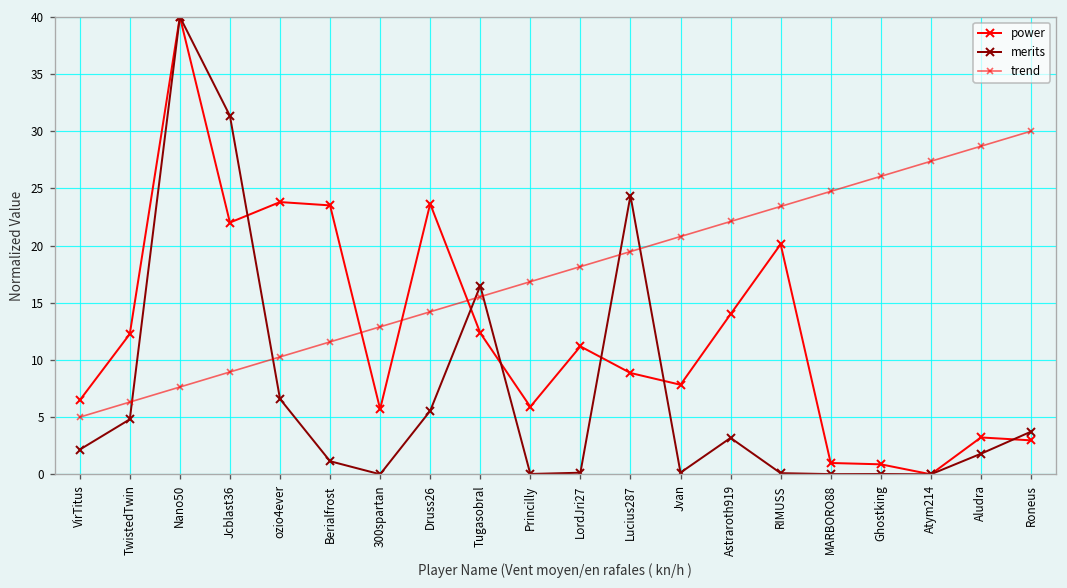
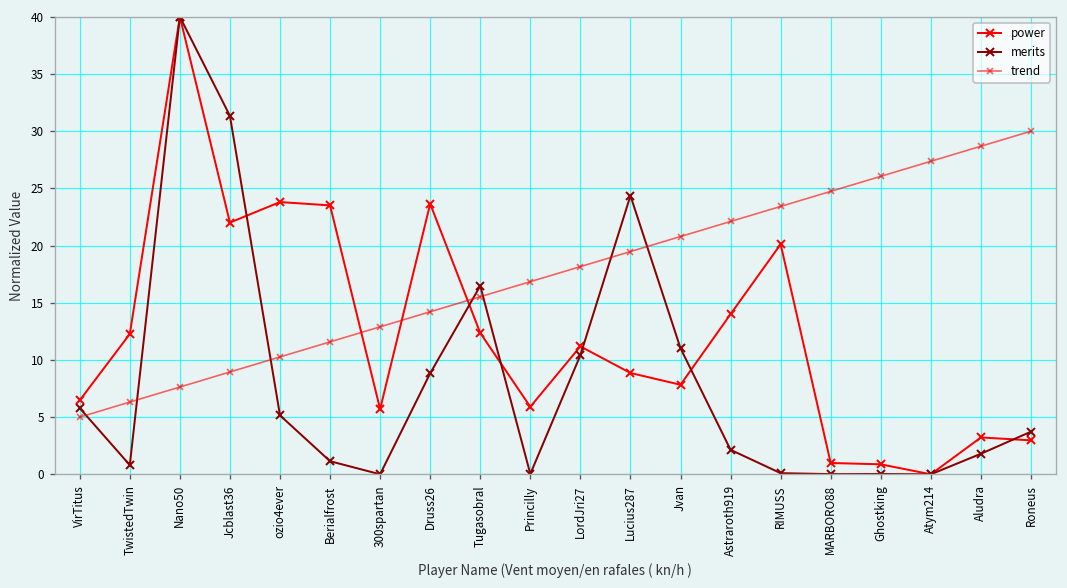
  {
    "merits": {
-     "VirTitus": 2,
-     "TwistedTwin": 5,
+     "VirTitus": 6,
+     "TwistedTwin": 1,
      "Jcblast36": 31,
-     "ozio4ever": 7,
+     "ozio4ever": 5,
      "Berialfrost": 1,
      "300spartan": 0,
-     "Druss26": 6,
+     "Druss26": 9,
      "Tugasobral": 16,
      "Princilly": 0,
-     "LordJri27": 0,
+     "LordJri27": 10,
      "Lucius287": 24,
-     "Jvan": 0,
-     "Astraroth919": 3,
+     "Jvan": 11,
+     "Astraroth919": 2,
      "RIMUSS": 0,
      "MARBORO88": 0,
      "Ghostking": 0,
      "Aludra": 2,
      "Roneus": 4
    }
  }
